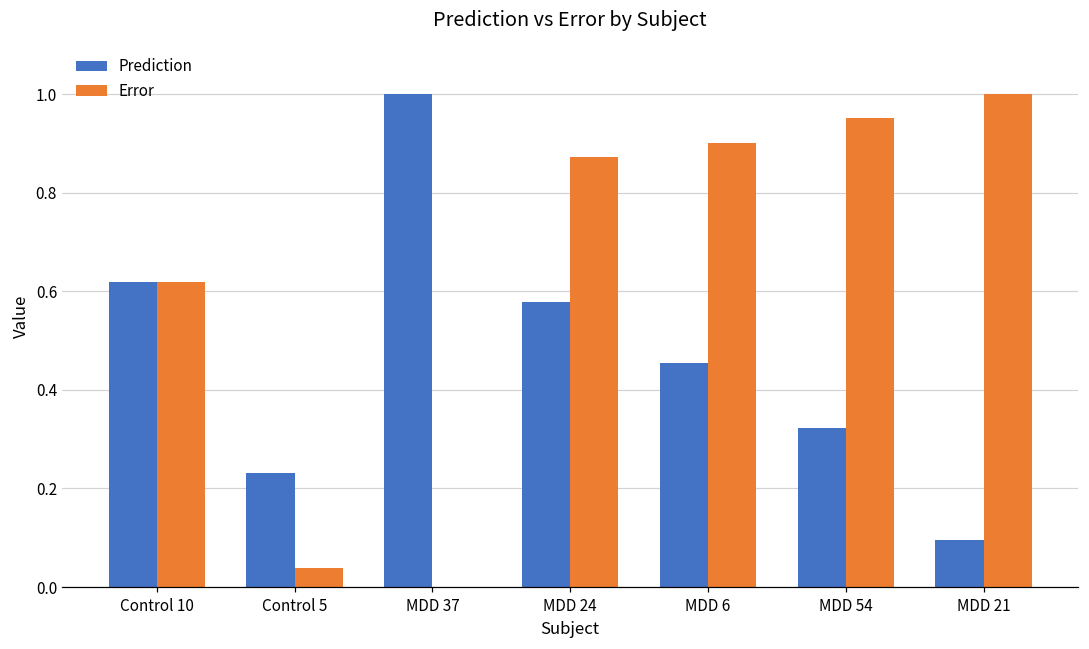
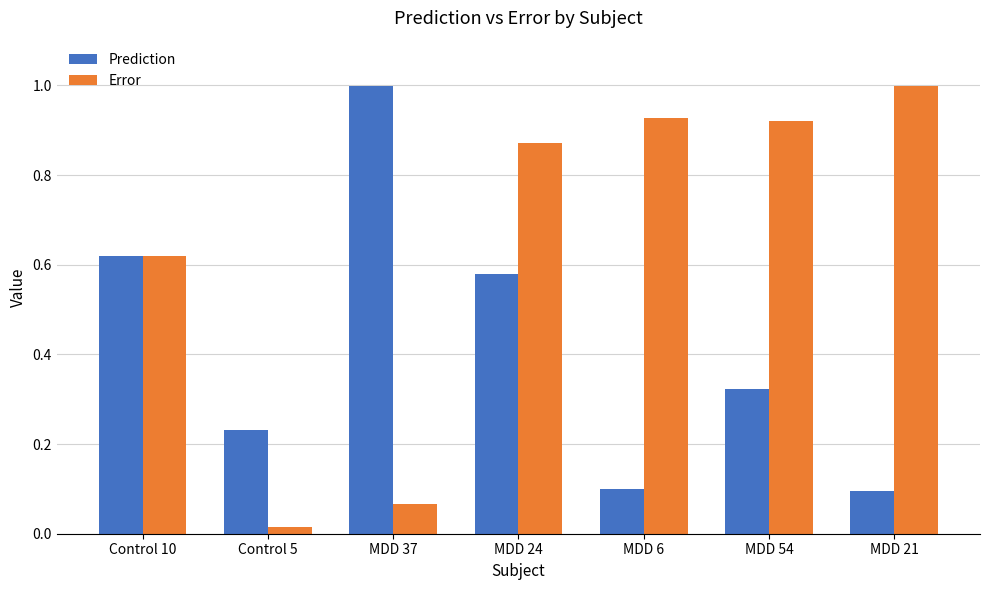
  {
    "Prediction": {
      "Control 10": 0.62,
      "Control 5": 0.23,
      "MDD 37": 1.00,
      "MDD 24": 0.58,
-     "MDD 6": 0.45,
+     "MDD 6": 0.10,
      "MDD 54": 0.32,
      "MDD 21": 0.10
    },
    "Error": {
      "Control 10": 0.62,
-     "Control 5": 0.04,
-     "MDD 37": 0.00,
+     "Control 5": 0.02,
+     "MDD 37": 0.07,
      "MDD 24": 0.87,
-     "MDD 6": 0.90,
-     "MDD 54": 0.95,
+     "MDD 6": 0.93,
+     "MDD 54": 0.92,
      "MDD 21": 1.00
    }
  }
